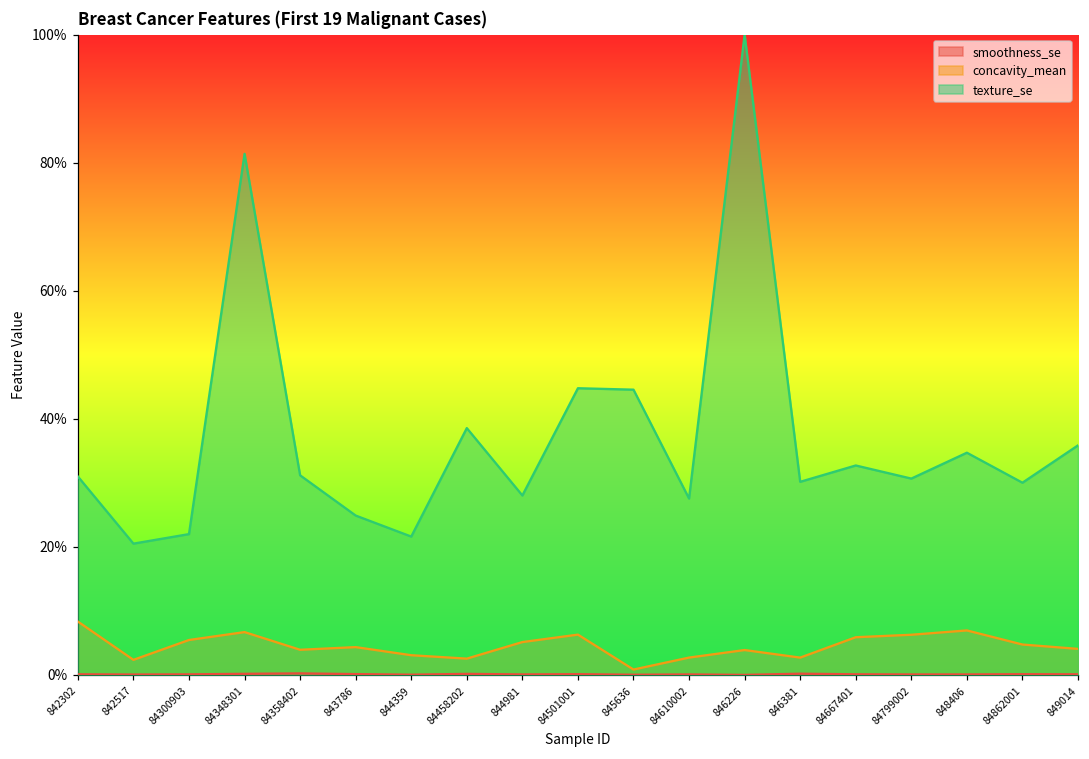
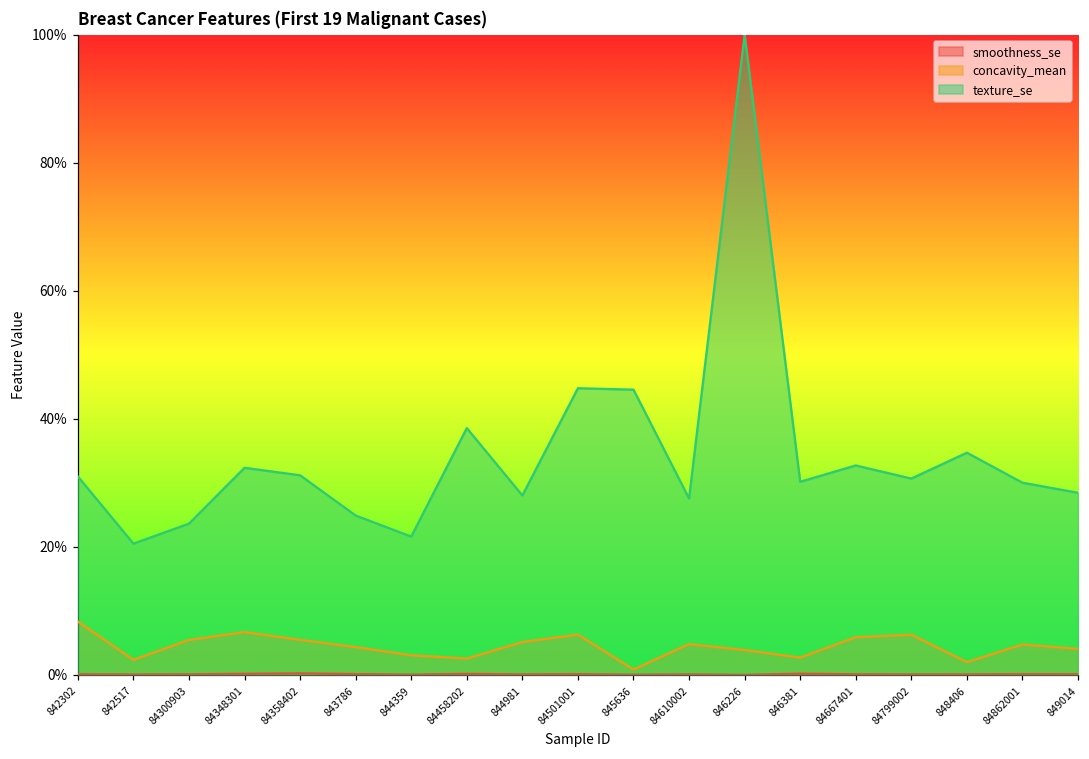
  {
    "smoothness_se": {
      "842302": "0%",
      "842517": "0%",
      "84300903": "0%",
      "84348301": "0%",
      "84358402": "0%",
      "843786": "0%",
      "844359": "0%",
      "84458202": "0%",
      "844981": "0%",
      "84501001": "0%",
      "845636": "0%",
      "84610002": "0%",
      "846226": "0%",
      "846381": "0%",
      "84667401": "0%",
      "84799002": "0%",
      "848406": "0%",
      "84862001": "0%",
      "849014": "0%"
    },
    "concavity_mean": {
      "842302": "8%",
      "842517": "2%",
      "84300903": "5%",
      "84348301": "7%",
-     "84358402": "4%",
+     "84358402": "5%",
      "843786": "4%",
      "844359": "3%",
      "84458202": "3%",
      "844981": "5%",
      "84501001": "6%",
      "845636": "1%",
-     "84610002": "3%",
+     "84610002": "5%",
      "846226": "4%",
      "846381": "3%",
      "84667401": "6%",
      "84799002": "6%",
-     "848406": "7%",
+     "848406": "2%",
      "84862001": "5%",
      "849014": "4%"
    },
    "texture_se": {
      "842302": "31%",
      "842517": "20%",
-     "84300903": "22%",
-     "84348301": "81%",
+     "84300903": "24%",
+     "84348301": "32%",
      "84358402": "31%",
      "843786": "25%",
      "844359": "22%",
      "84458202": "39%",
      "844981": "28%",
      "84501001": "45%",
      "845636": "45%",
      "84610002": "28%",
      "846226": "100%",
      "846381": "30%",
      "84667401": "33%",
      "84799002": "31%",
      "848406": "35%",
      "84862001": "30%",
-     "849014": "36%"
+     "849014": "28%"
    }
  }
